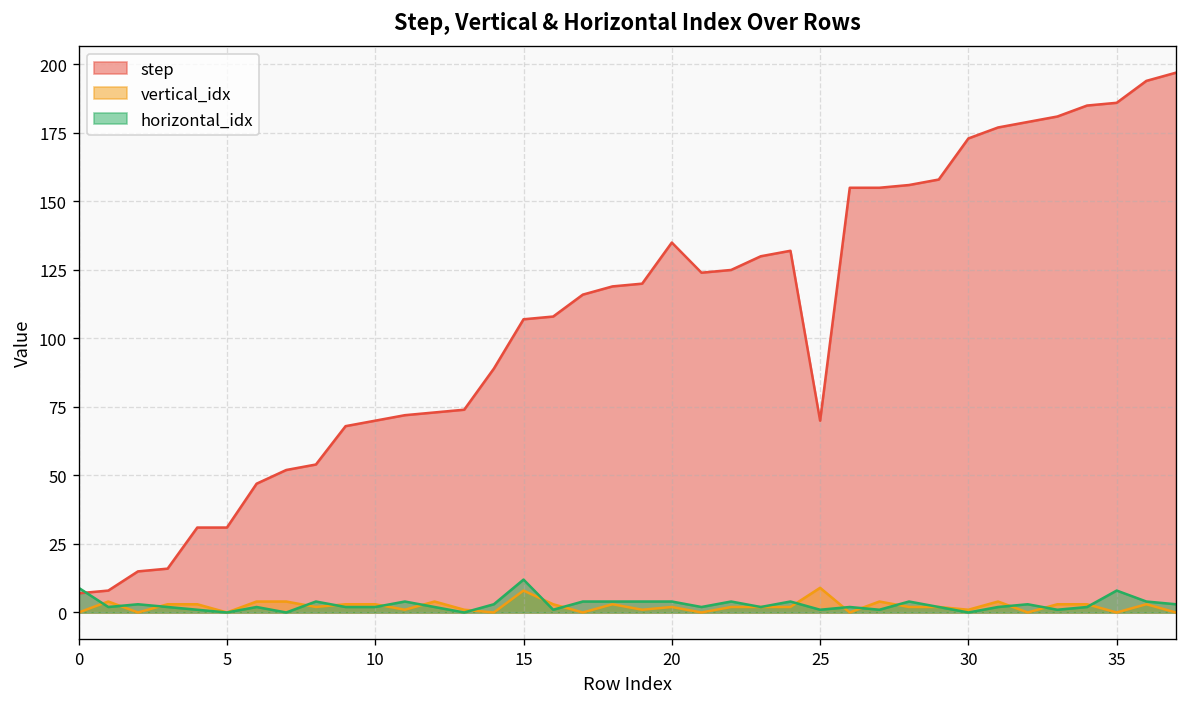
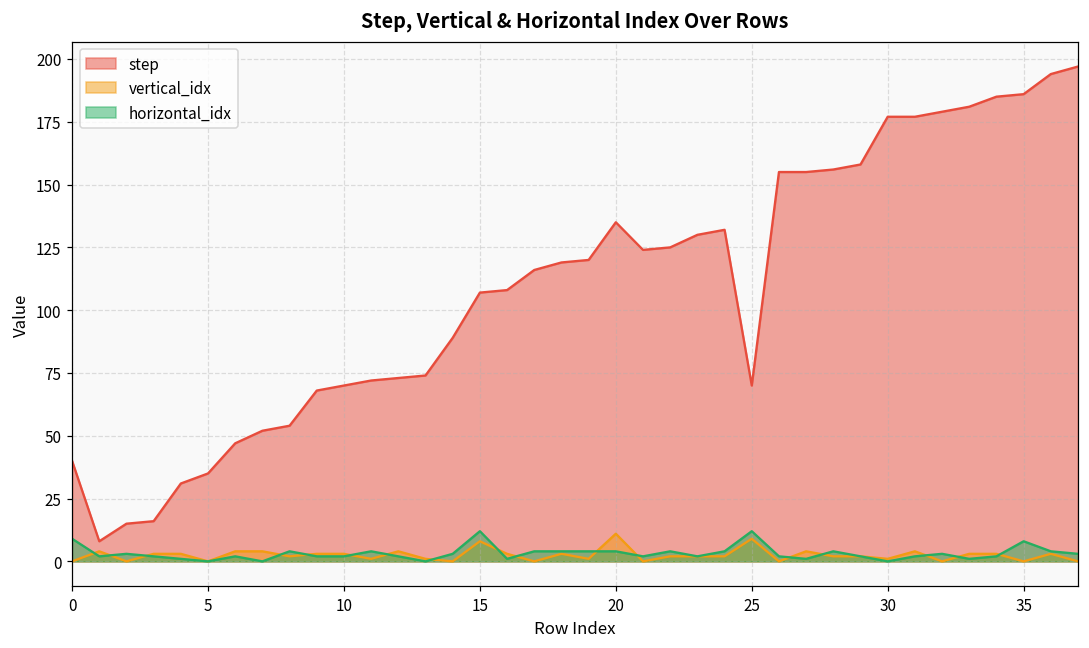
  {
    "step": {
-     "0": 7,
-     "5": 31,
+     "0": 40,
+     "5": 35,
      "10": 70,
      "15": 107,
      "20": 135,
      "25": 70,
-     "30": 173,
+     "30": 177,
      "35": 186
    },
    "vertical_idx": {
      "0": 0,
      "15": 8,
-     "20": 2,
+     "20": 11,
      "25": 9,
      "35": 0
    },
    "horizontal_idx": {
      "0": 9,
      "15": 12,
      "20": 4,
-     "25": 1,
+     "25": 12,
      "35": 8
    }
  }
